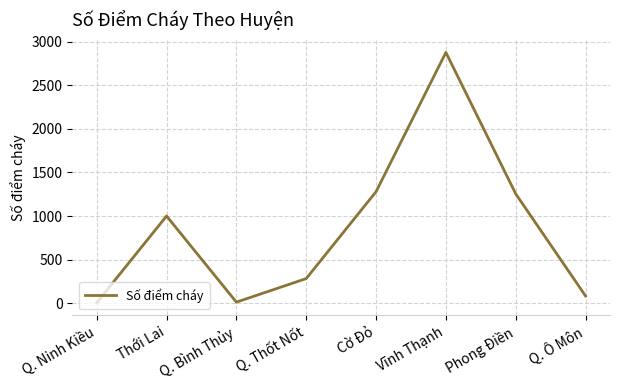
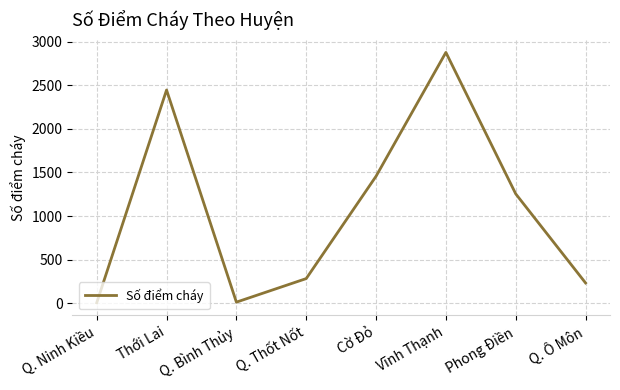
  {
-   "Thới Lai": 1000,
+   "Thới Lai": 2400,
    "Q. Bình Thủy": 0,
    "Q. Thốt Nốt": 300,
-   "Cờ Đỏ": 1300,
+   "Cờ Đỏ": 1500,
    "Vĩnh Thạnh": 2900,
    "Phong Điền": 1300,
-   "Q. Ô Môn": 100
+   "Q. Ô Môn": 200
  }
